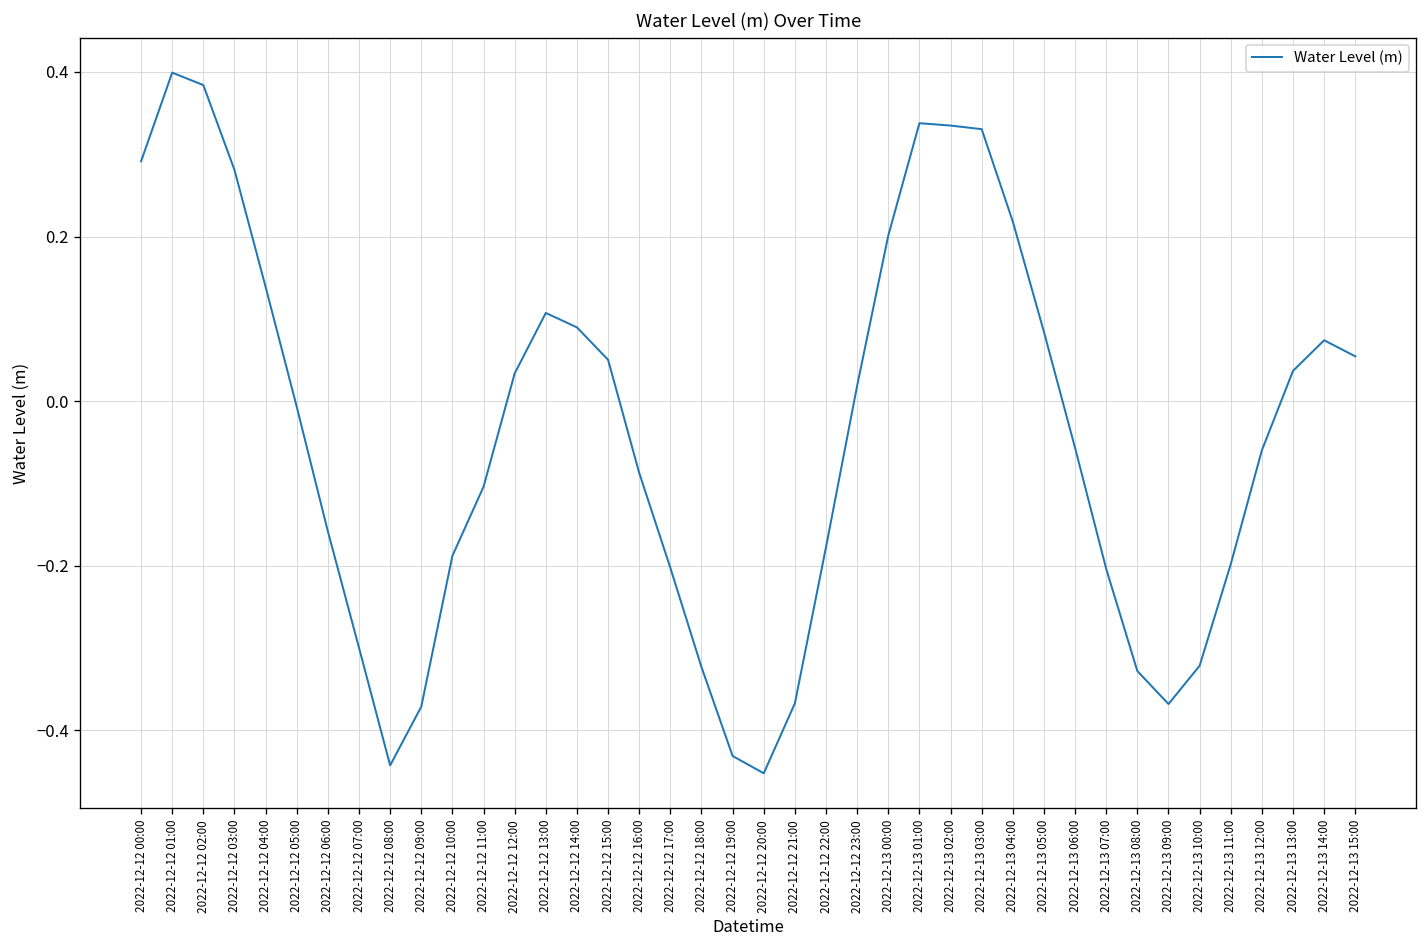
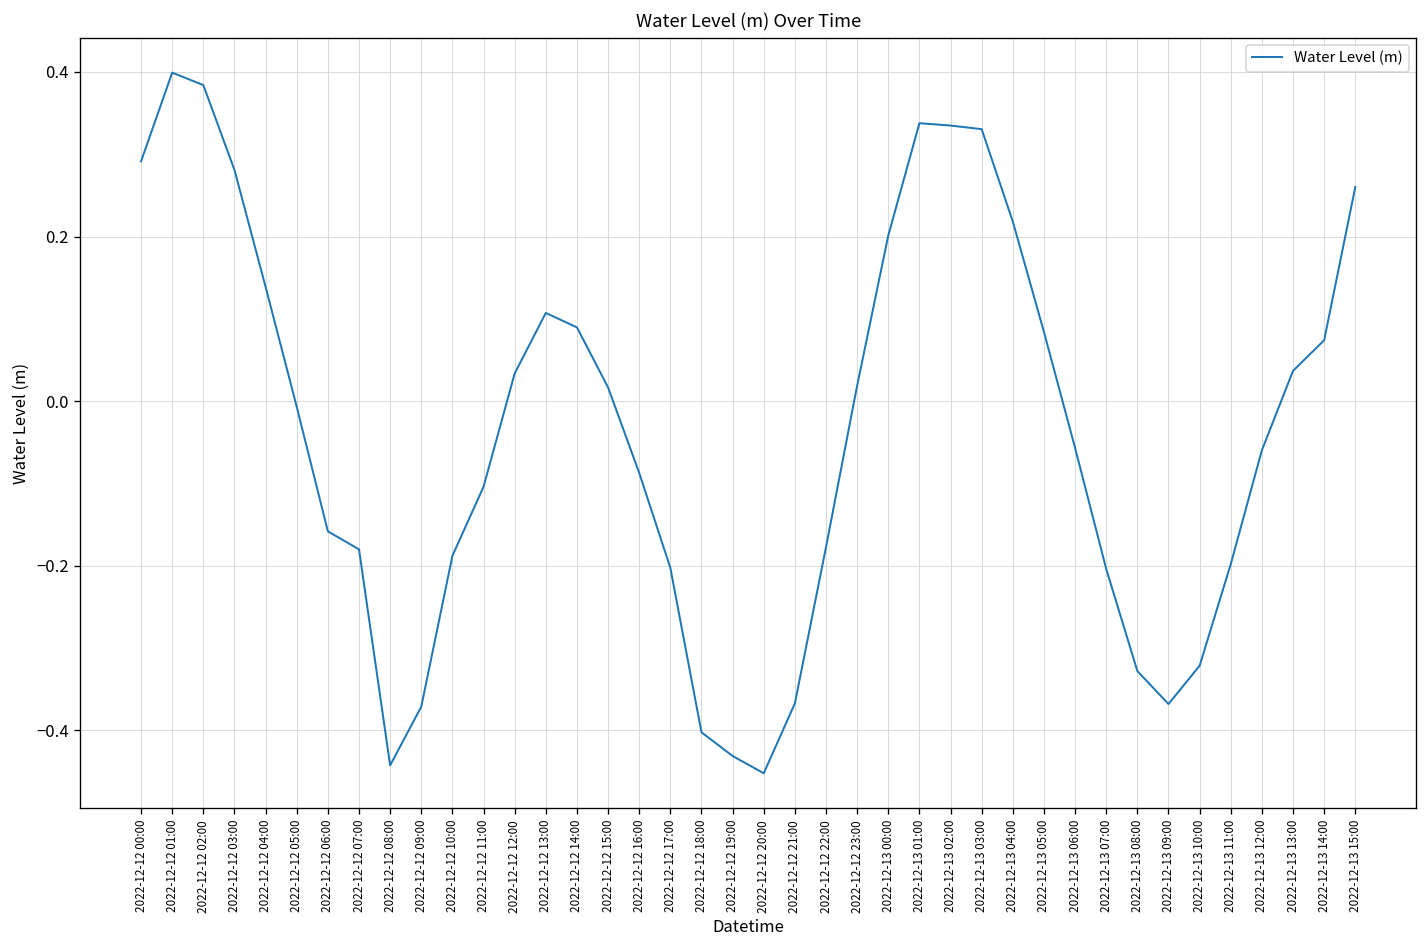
  {
    "2022-12-12 00:00": 0.29,
    "2022-12-12 01:00": 0.40,
    "2022-12-12 02:00": 0.38,
    "2022-12-12 03:00": 0.28,
    "2022-12-12 04:00": 0.14,
    "2022-12-12 05:00": -0.01,
    "2022-12-12 06:00": -0.16,
-   "2022-12-12 07:00": -0.30,
+   "2022-12-12 07:00": -0.18,
    "2022-12-12 08:00": -0.44,
    "2022-12-12 09:00": -0.37,
    "2022-12-12 10:00": -0.19,
    "2022-12-12 11:00": -0.10,
    "2022-12-12 12:00": 0.03,
    "2022-12-12 13:00": 0.11,
    "2022-12-12 14:00": 0.09,
-   "2022-12-12 15:00": 0.05,
+   "2022-12-12 15:00": 0.02,
    "2022-12-12 16:00": -0.09,
    "2022-12-12 17:00": -0.20,
-   "2022-12-12 18:00": -0.32,
+   "2022-12-12 18:00": -0.40,
    "2022-12-12 19:00": -0.43,
    "2022-12-12 20:00": -0.45,
    "2022-12-12 21:00": -0.37,
    "2022-12-12 22:00": -0.18,
    "2022-12-12 23:00": 0.02,
    "2022-12-13 00:00": 0.20,
    "2022-12-13 01:00": 0.34,
    "2022-12-13 02:00": 0.33,
    "2022-12-13 03:00": 0.33,
    "2022-12-13 04:00": 0.22,
    "2022-12-13 05:00": 0.08,
    "2022-12-13 06:00": -0.06,
    "2022-12-13 07:00": -0.20,
    "2022-12-13 08:00": -0.33,
    "2022-12-13 09:00": -0.37,
    "2022-12-13 10:00": -0.32,
    "2022-12-13 11:00": -0.20,
    "2022-12-13 12:00": -0.06,
    "2022-12-13 13:00": 0.04,
    "2022-12-13 14:00": 0.07,
-   "2022-12-13 15:00": 0.05
+   "2022-12-13 15:00": 0.26
  }
